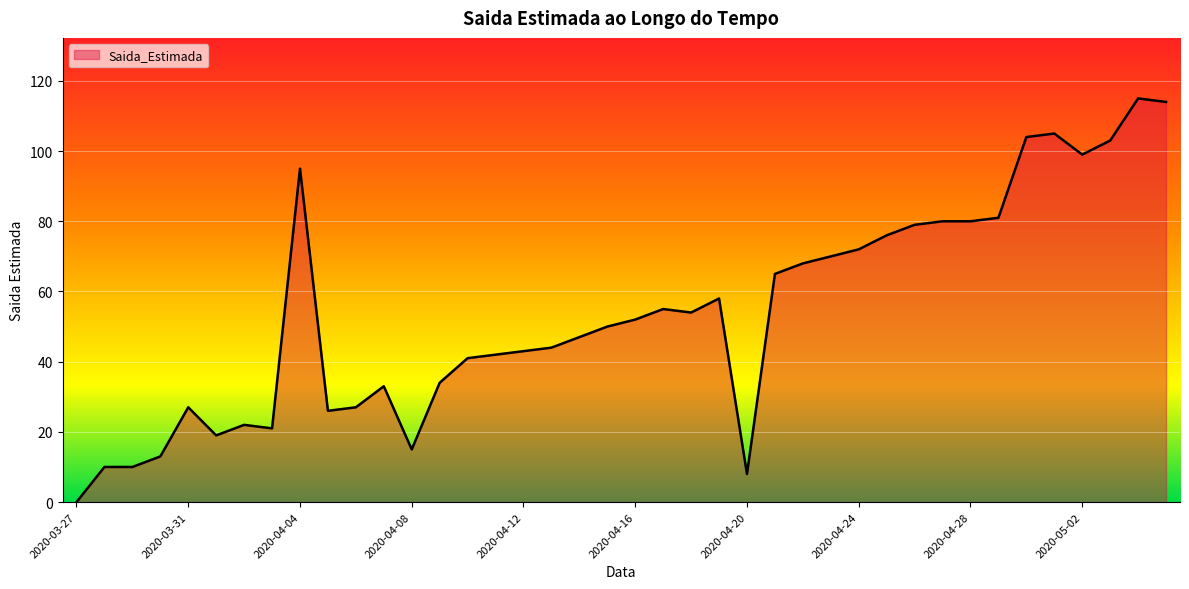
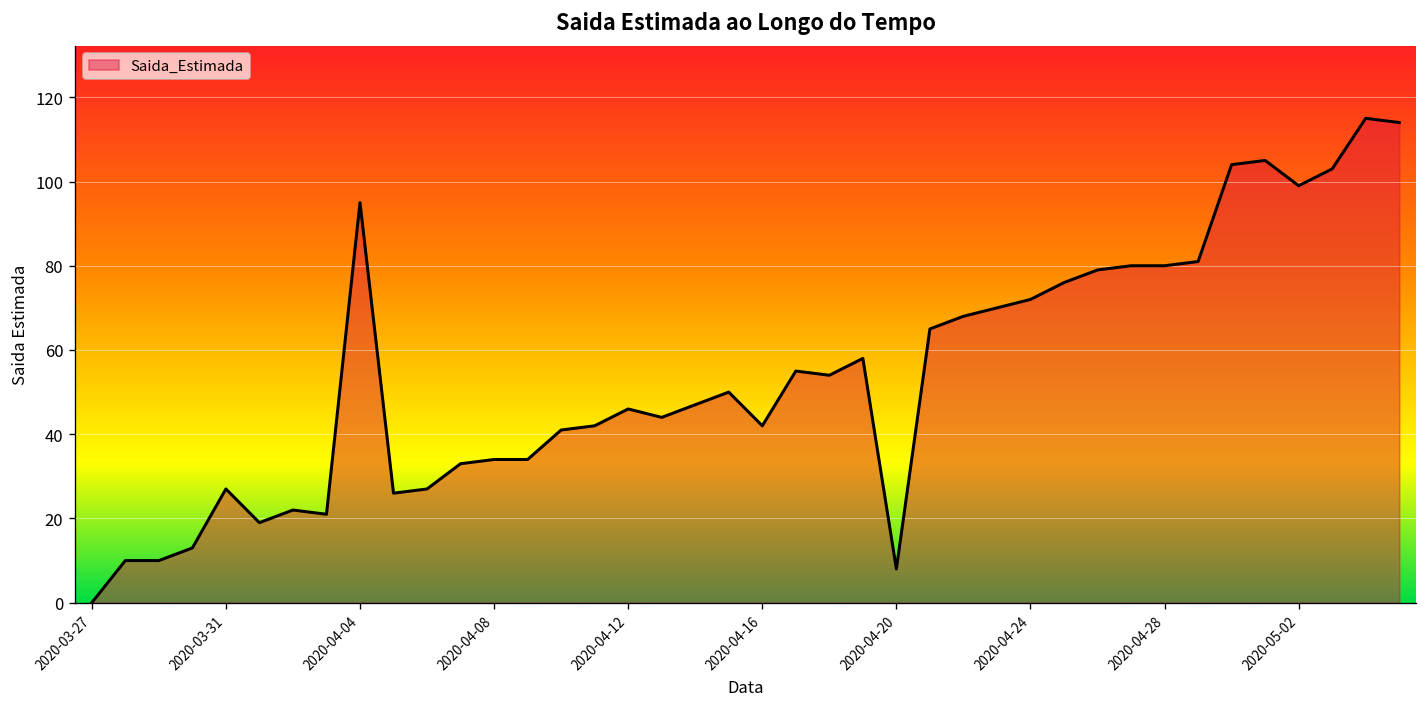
  {
    "2020-03-27": 0,
    "2020-03-31": 27,
    "2020-04-04": 95,
-   "2020-04-08": 15,
-   "2020-04-12": 43,
-   "2020-04-16": 52,
+   "2020-04-08": 34,
+   "2020-04-12": 46,
+   "2020-04-16": 42,
    "2020-04-20": 8,
    "2020-04-24": 72,
    "2020-04-28": 80,
    "2020-05-02": 99
  }
